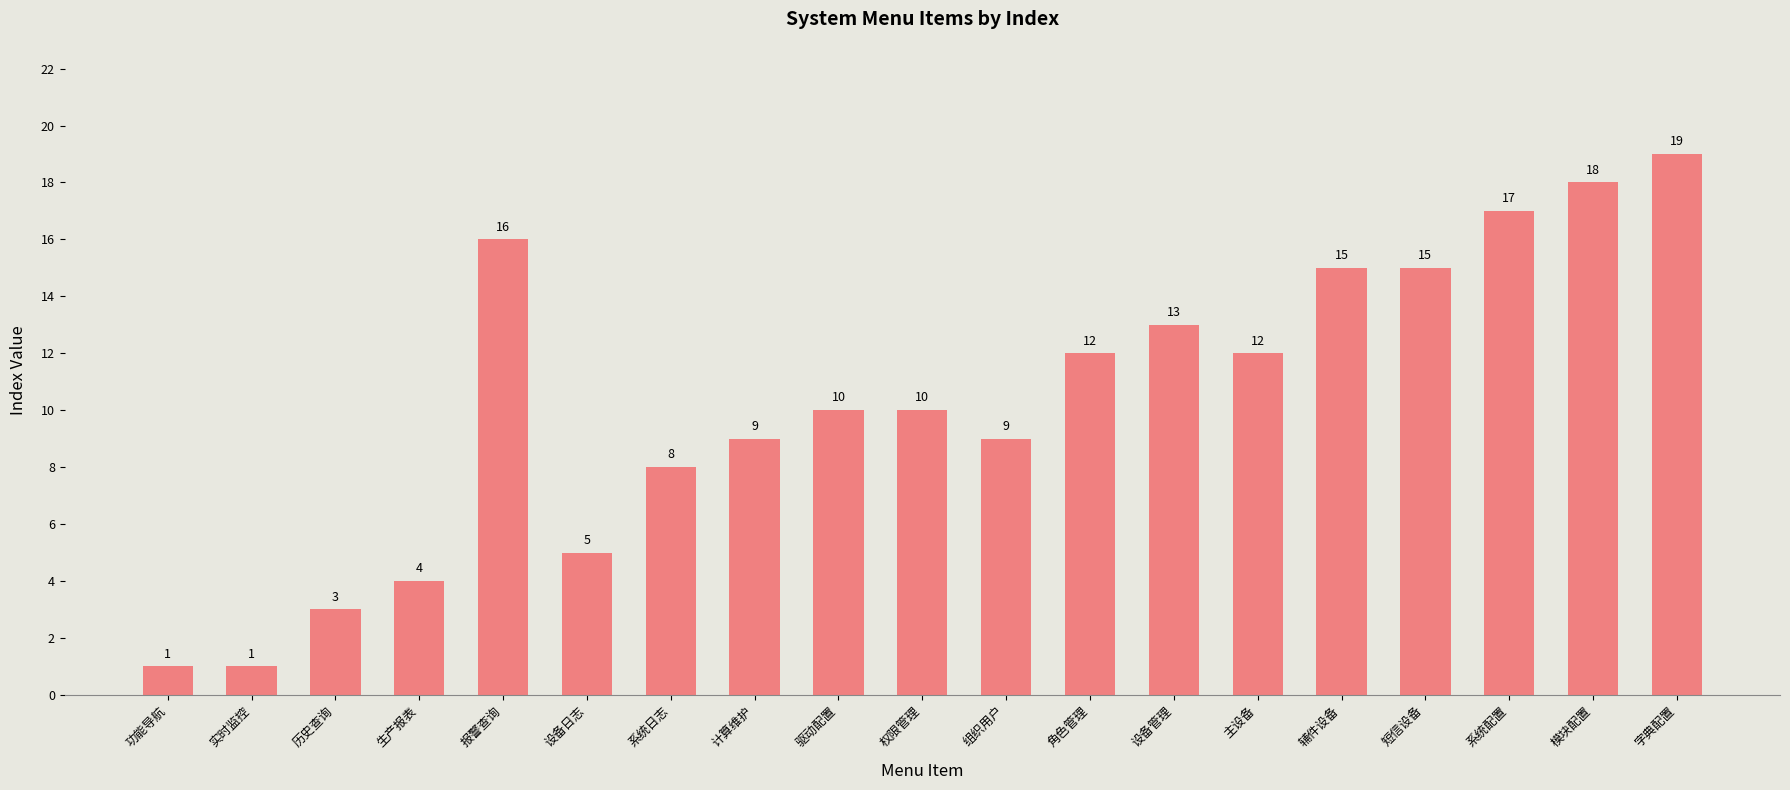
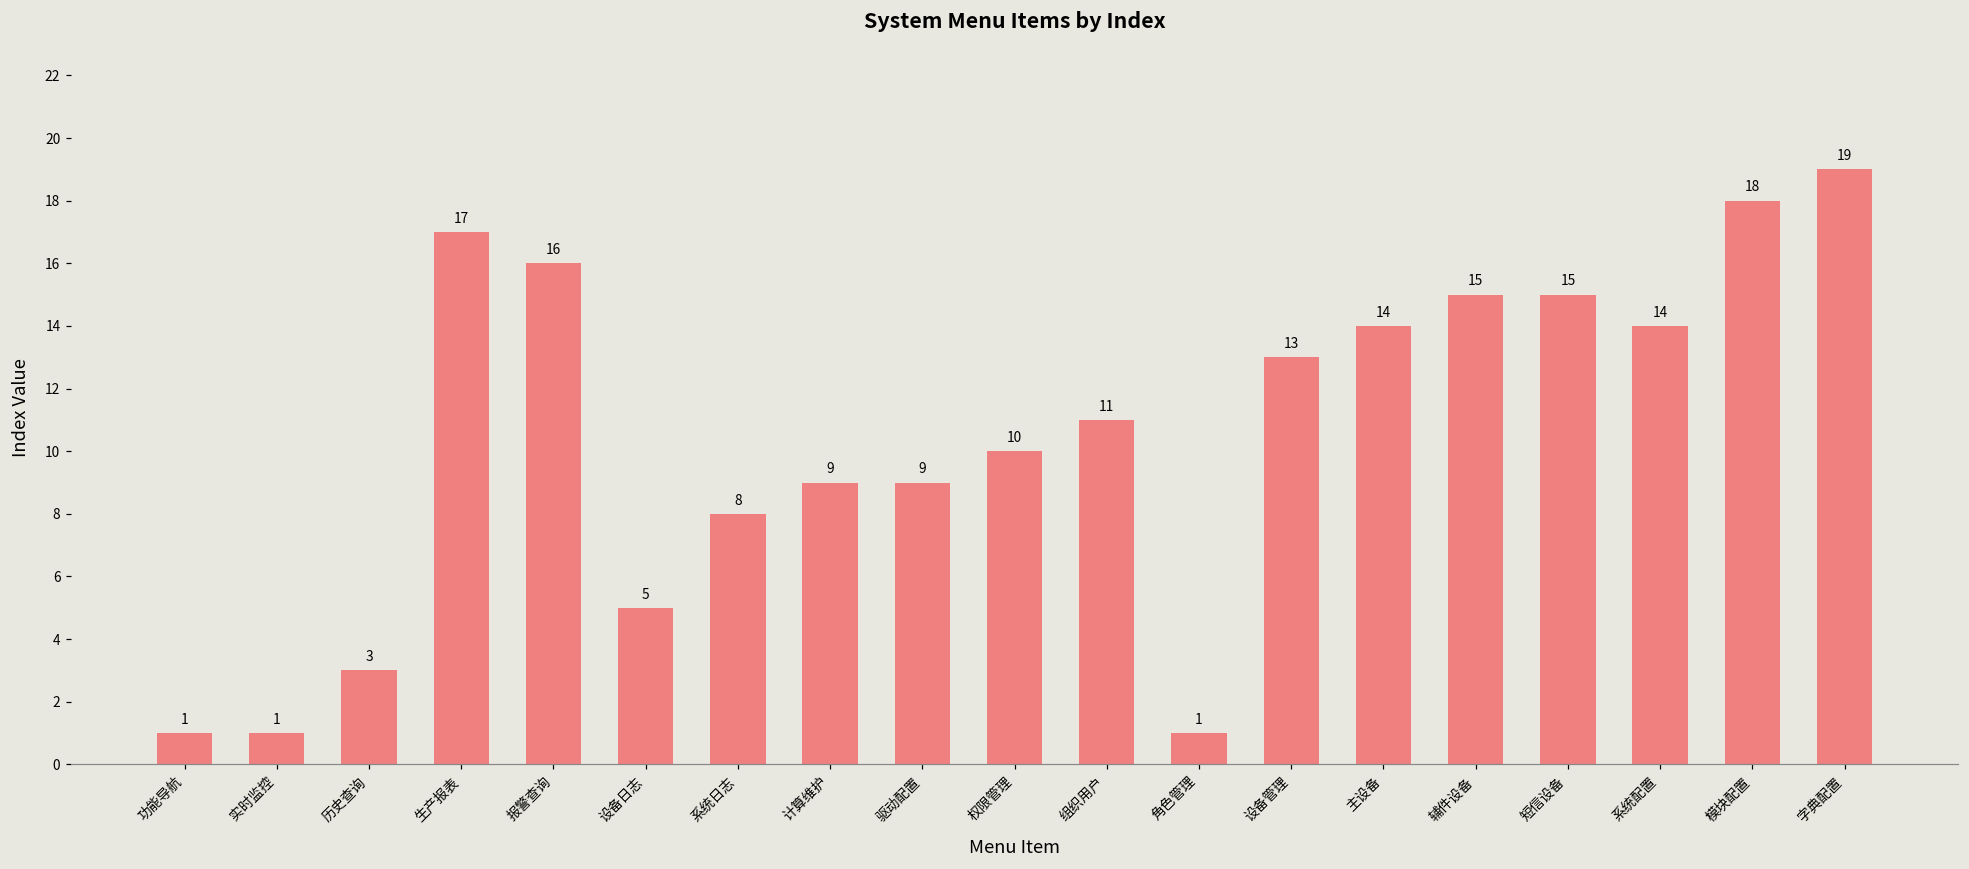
  {
    "功能导航": 1,
    "实时监控": 1,
    "历史查询": 3,
-   "生产报表": 4,
+   "生产报表": 17,
    "报警查询": 16,
    "设备日志": 5,
    "系统日志": 8,
    "计算维护": 9,
-   "驱动配置": 10,
+   "驱动配置": 9,
    "权限管理": 10,
-   "组织用户": 9,
-   "角色管理": 12,
+   "组织用户": 11,
+   "角色管理": 1,
    "设备管理": 13,
-   "主设备": 12,
+   "主设备": 14,
    "辅件设备": 15,
    "短信设备": 15,
-   "系统配置": 17,
+   "系统配置": 14,
    "模块配置": 18,
    "字典配置": 19
  }
